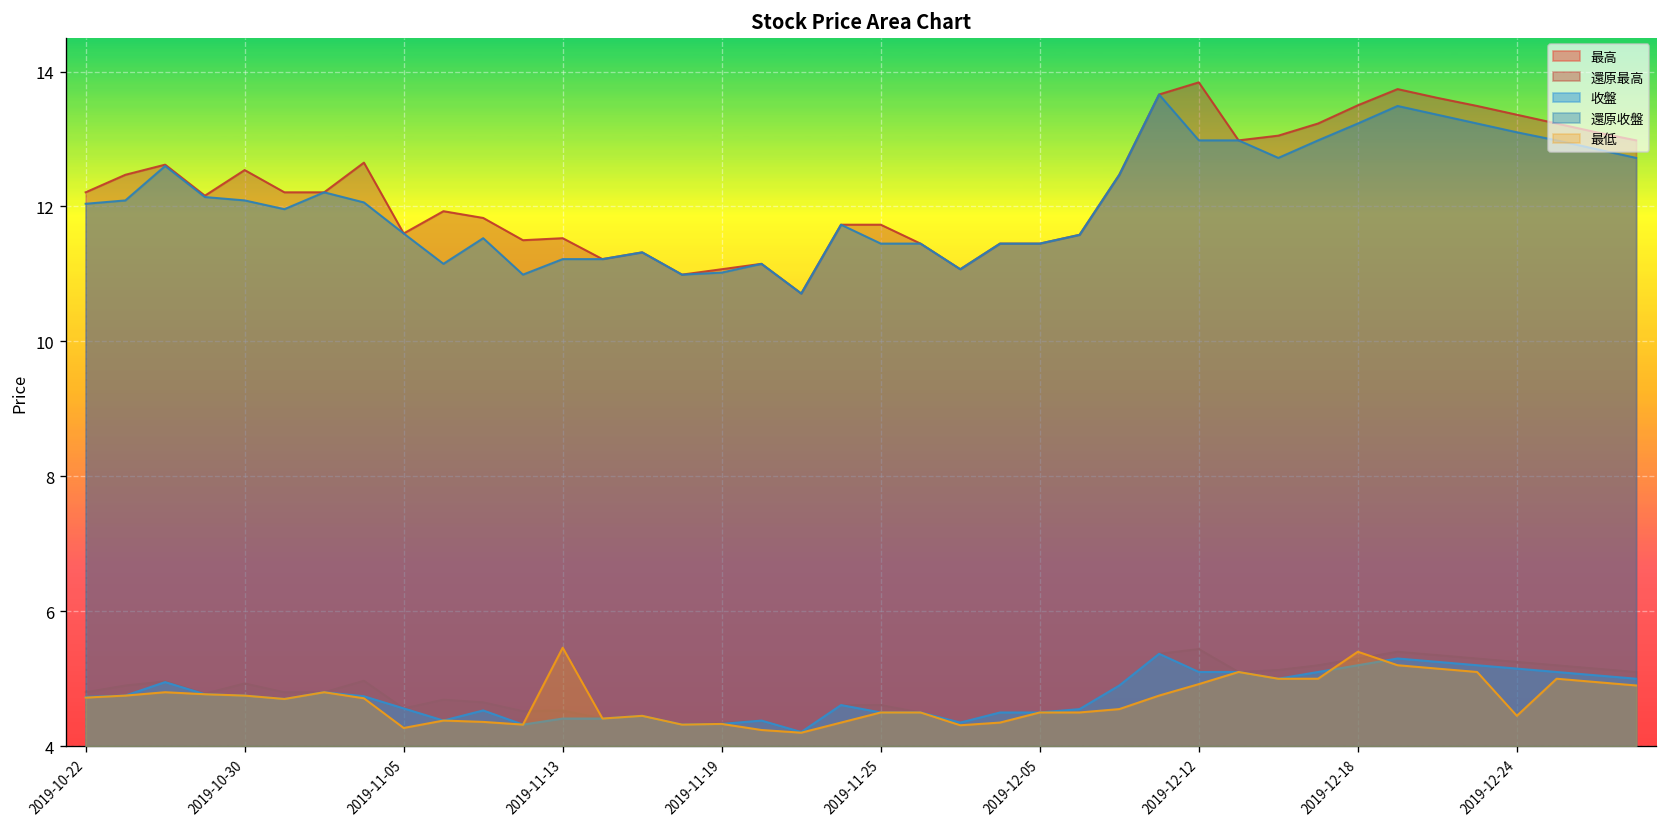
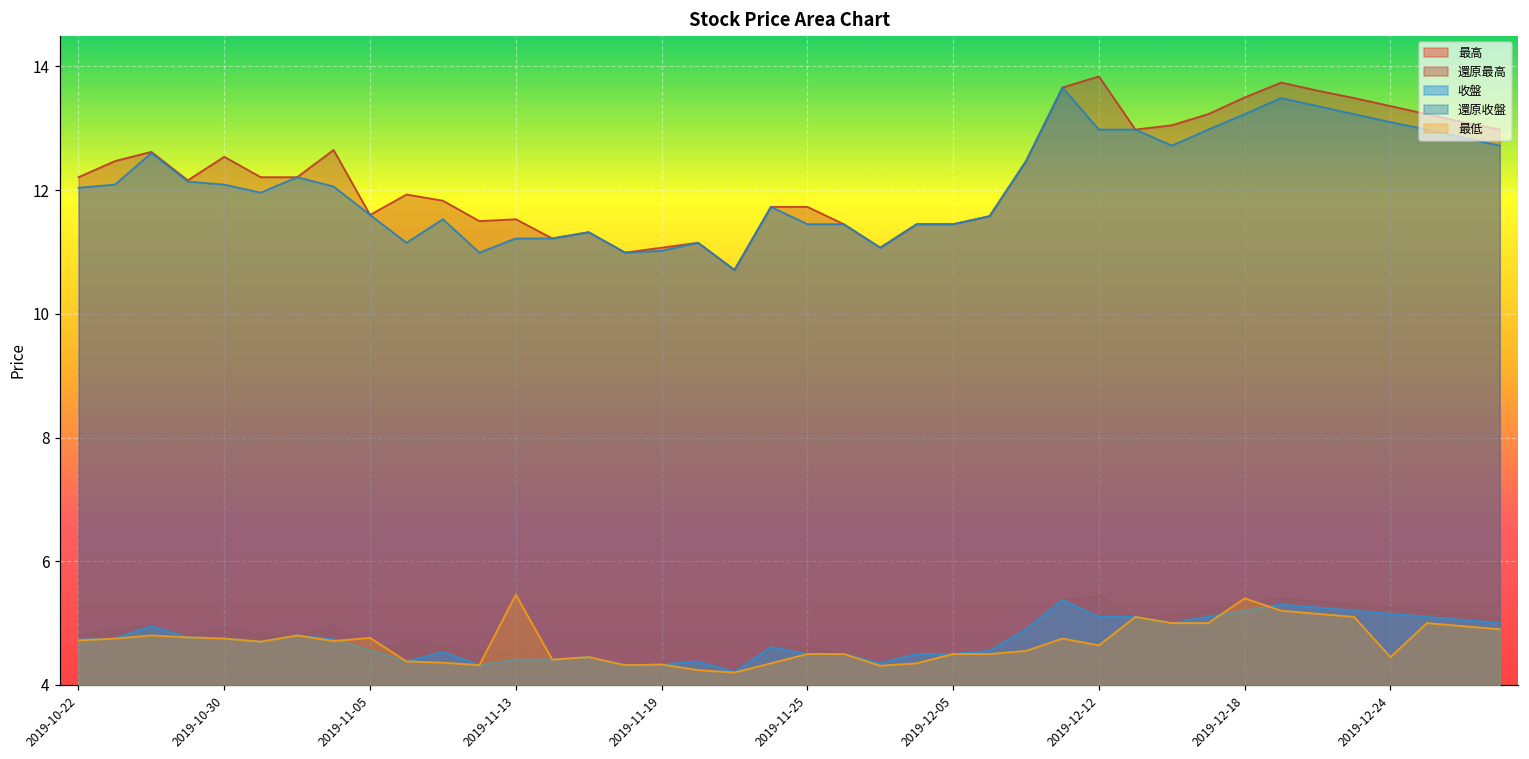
  {
    "最低": {
-     "2019-11-05": 4.3,
+     "2019-11-05": 4.8,
      "2019-11-13": 5.5,
-     "2019-12-12": 4.9,
+     "2019-12-12": 4.6,
      "2019-12-18": 5.4,
      "2019-12-24": 4.5
    }
  }
